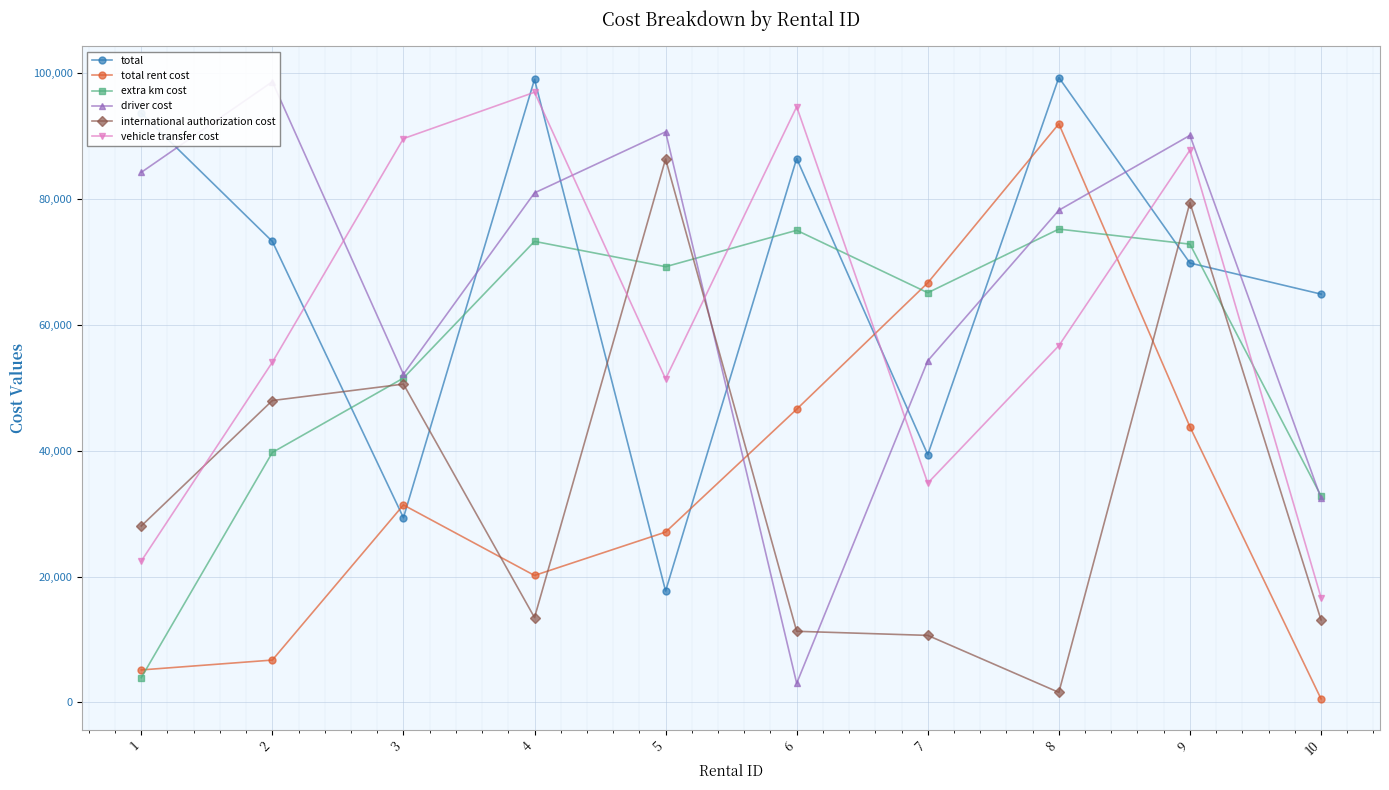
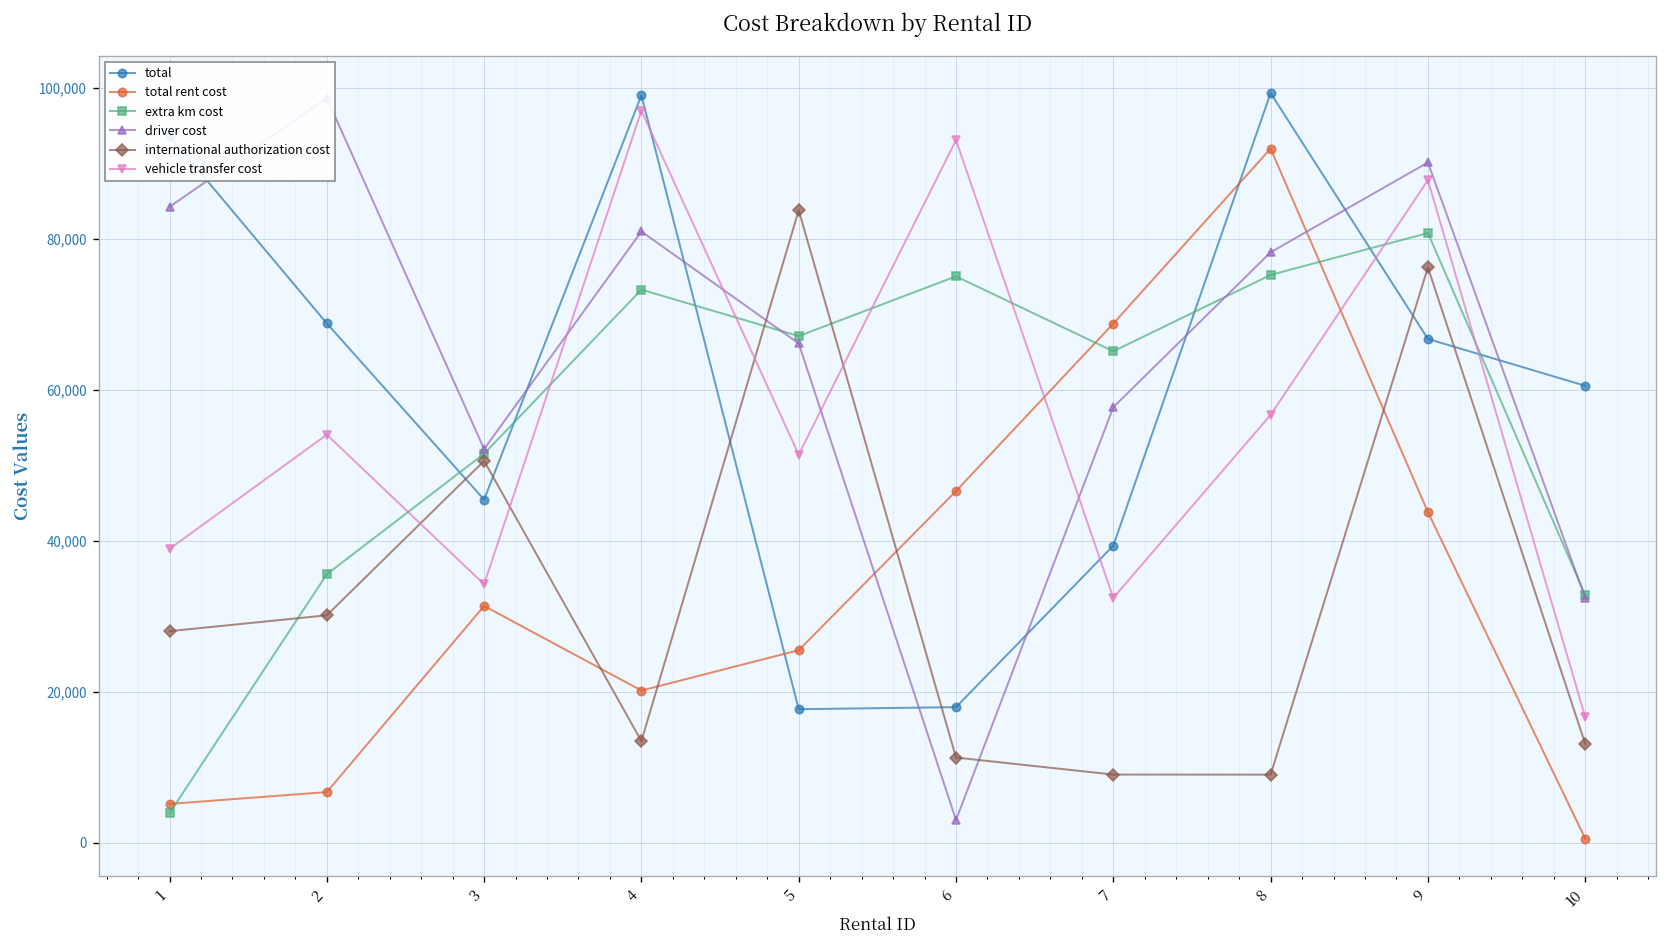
  {
    "total": {
-     "2": "73,000",
-     "3": "29,000",
+     "2": "69,000",
+     "3": "45,000",
      "4": "99,000",
      "5": "18,000",
-     "6": "86,000",
+     "6": "18,000",
      "7": "39,000",
      "8": "99,000",
-     "9": "70,000",
-     "10": "65,000"
+     "9": "67,000",
+     "10": "61,000"
    },
    "total rent cost": {
      "1": "5,000",
      "2": "7,000",
      "3": "31,000",
      "4": "20,000",
-     "5": "27,000",
+     "5": "26,000",
      "6": "47,000",
-     "7": "67,000",
+     "7": "69,000",
      "8": "92,000",
      "9": "44,000",
      "10": "1,000"
    },
    "extra km cost": {
      "1": "4,000",
-     "2": "40,000",
+     "2": "36,000",
      "3": "52,000",
      "4": "73,000",
-     "5": "69,000",
+     "5": "67,000",
      "6": "75,000",
      "7": "65,000",
      "8": "75,000",
-     "9": "73,000"
+     "9": "81,000"
    },
    "driver cost": {
      "1": "84,000",
      "3": "52,000",
      "4": "81,000",
-     "5": "91,000",
+     "5": "66,000",
      "6": "3,000",
-     "7": "54,000",
+     "7": "58,000",
      "8": "78,000",
      "9": "90,000"
    },
    "international authorization cost": {
      "1": "28,000",
-     "2": "48,000",
+     "2": "30,000",
      "3": "51,000",
      "4": "13,000",
-     "5": "86,000",
+     "5": "84,000",
      "6": "11,000",
-     "7": "11,000",
-     "8": "2,000",
-     "9": "79,000",
+     "7": "9,000",
+     "8": "9,000",
+     "9": "76,000",
      "10": "13,000"
    },
    "vehicle transfer cost": {
-     "1": "22,000",
+     "1": "39,000",
      "2": "54,000",
-     "3": "90,000",
+     "3": "34,000",
      "4": "97,000",
      "5": "51,000",
-     "6": "95,000",
-     "7": "35,000",
+     "6": "93,000",
+     "7": "32,000",
      "8": "57,000",
      "9": "88,000",
      "10": "17,000"
    }
  }
